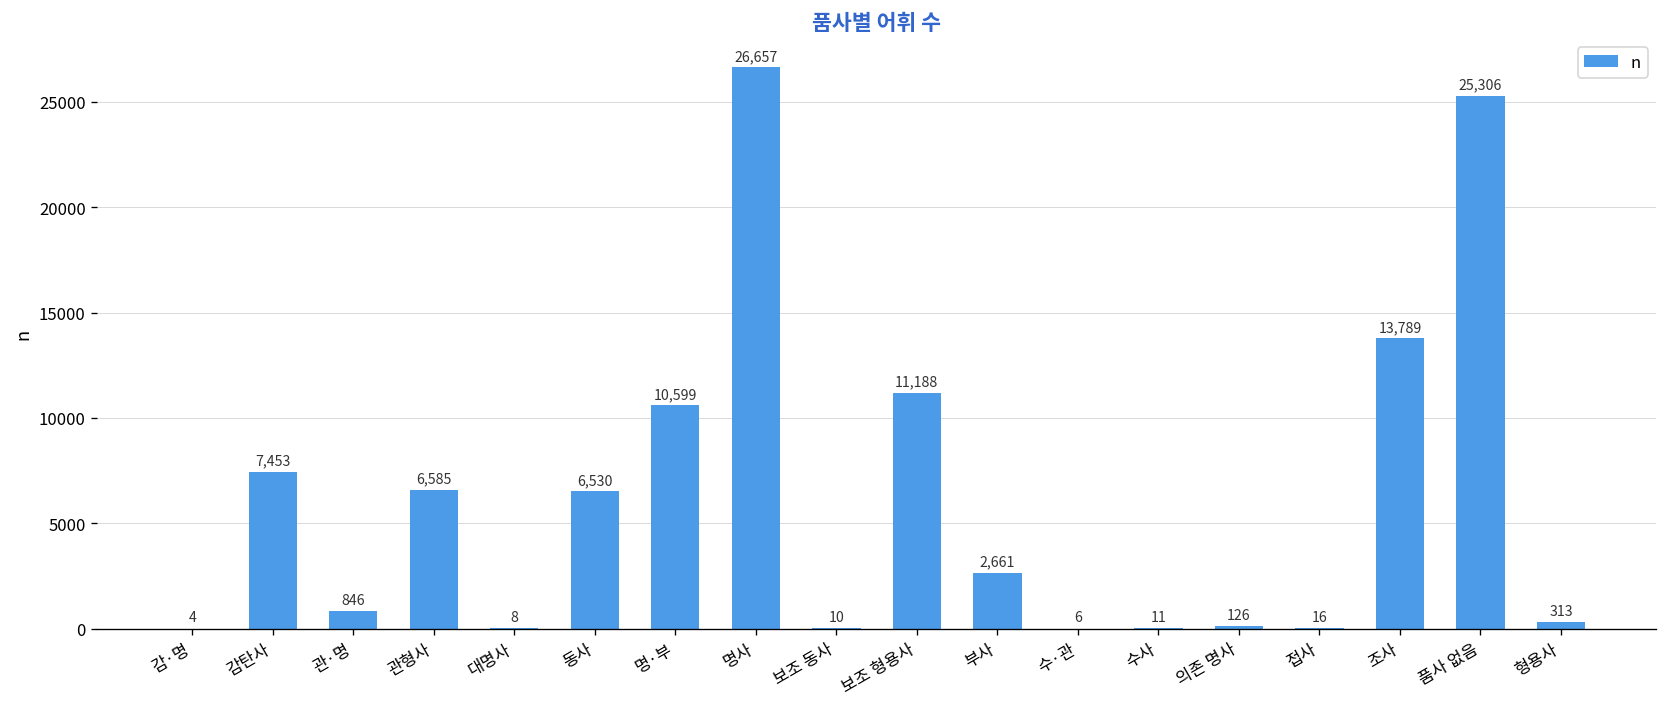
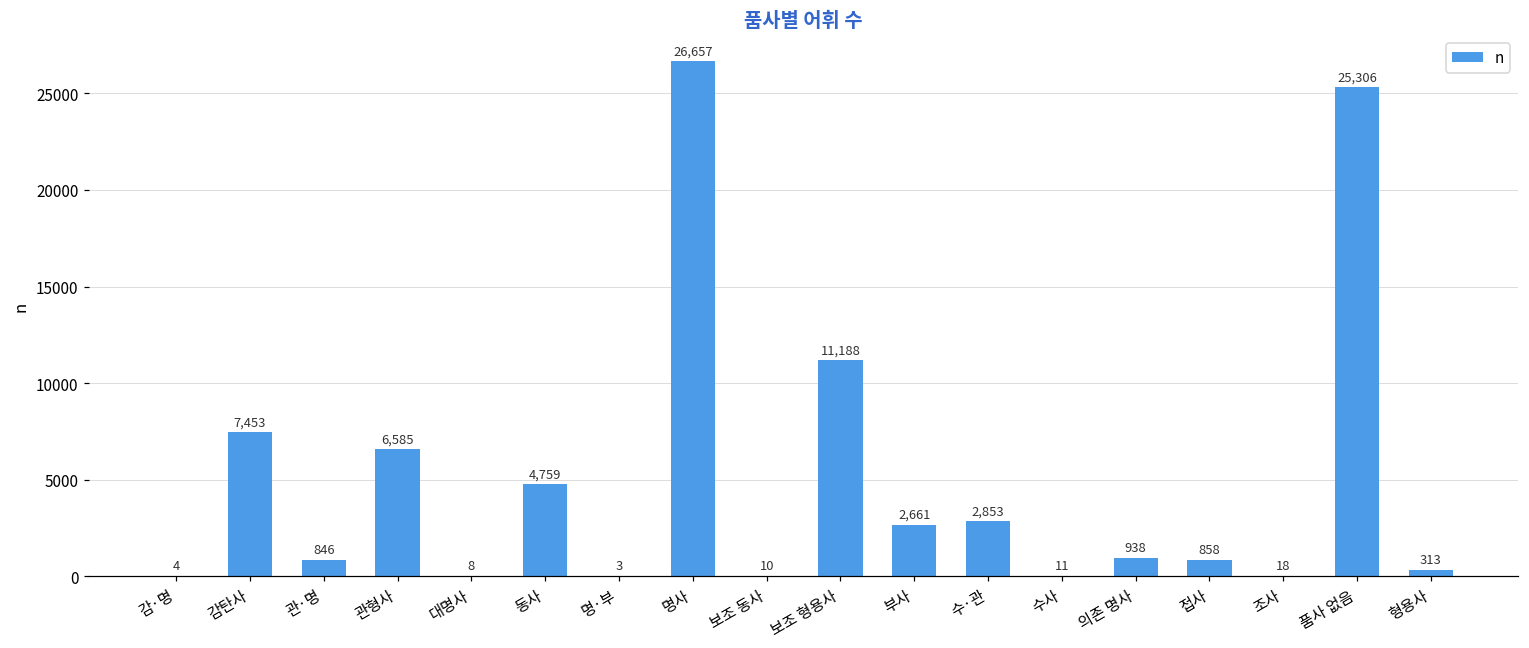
  {
    "감·명": "4",
    "감탄사": "7,453",
    "관·명": "846",
    "관형사": "6,585",
    "대명사": "8",
-   "동사": "6,530",
-   "명·부": "10,599",
+   "동사": "4,759",
+   "명·부": "3",
    "명사": "26,657",
    "보조 동사": "10",
    "보조 형용사": "11,188",
    "부사": "2,661",
-   "수·관": "6",
+   "수·관": "2,853",
    "수사": "11",
-   "의존 명사": "126",
-   "접사": "16",
-   "조사": "13,789",
+   "의존 명사": "938",
+   "접사": "858",
+   "조사": "18",
    "품사 없음": "25,306",
    "형용사": "313"
  }
